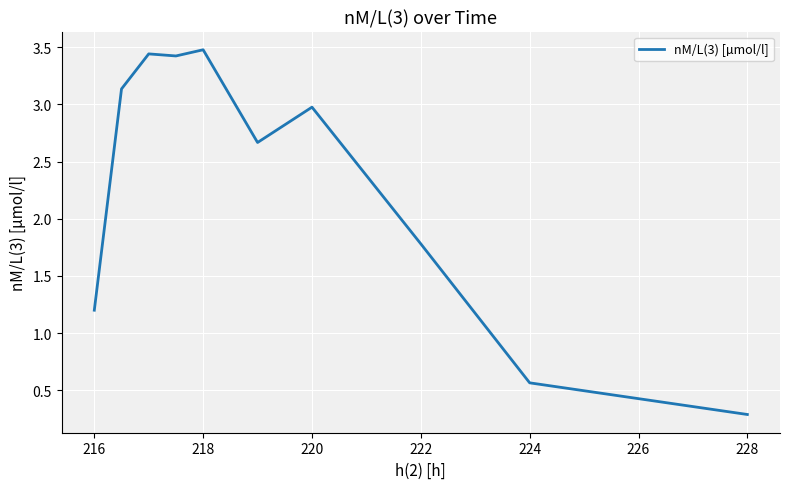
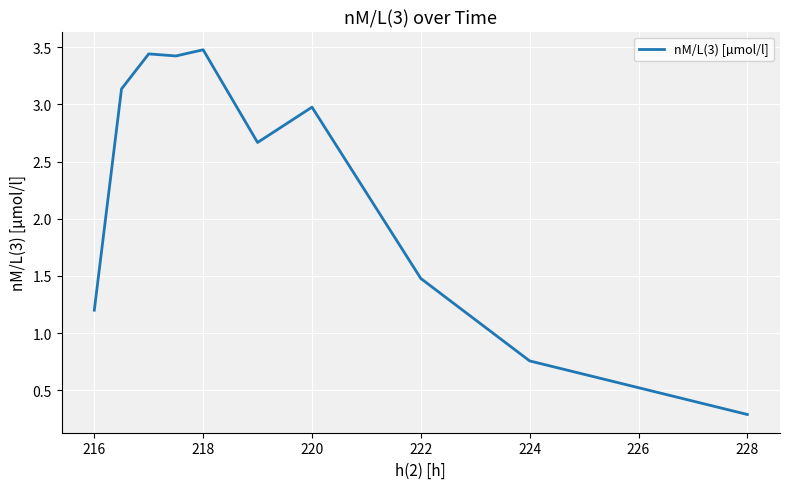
  {
    "216": 1.20,
    "218": 3.48,
    "220": 2.98,
-   "222": 1.78,
-   "224": 0.57,
+   "222": 1.48,
+   "224": 0.76,
    "228": 0.29
  }
